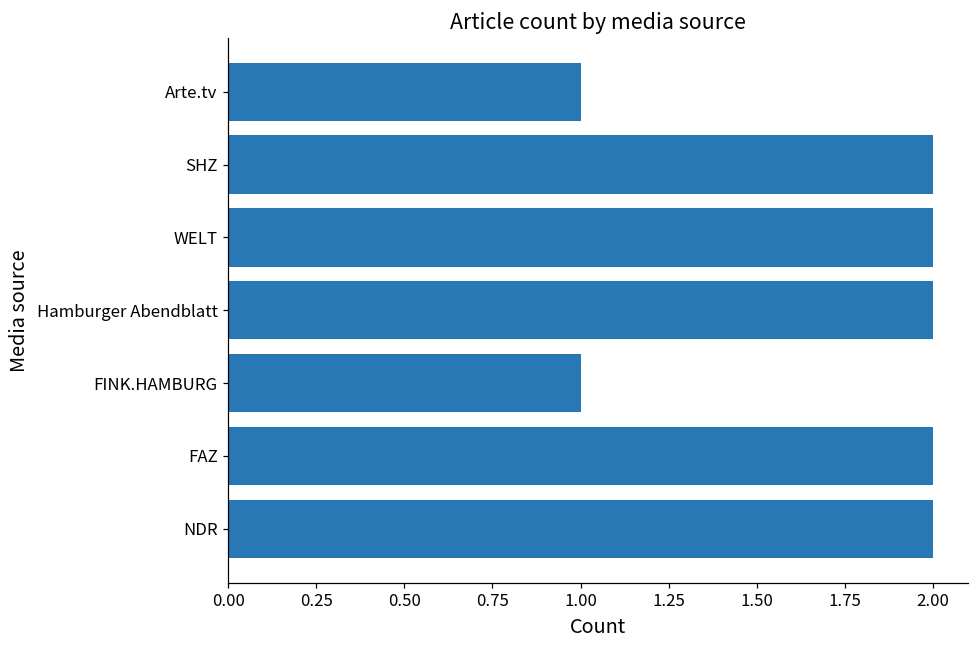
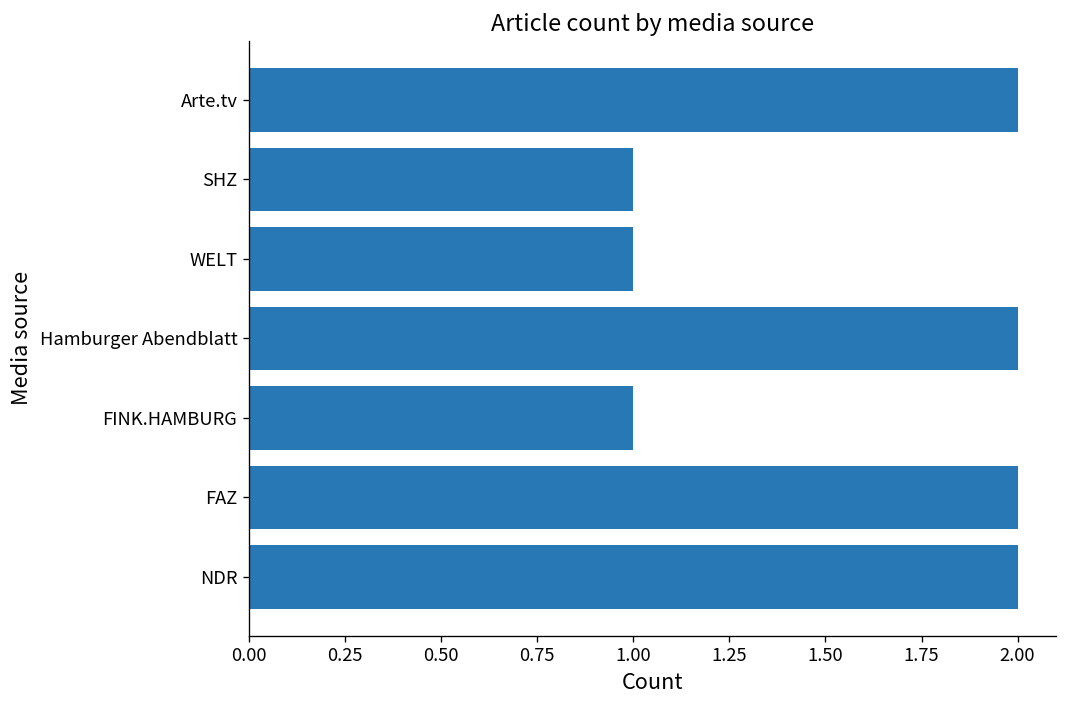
  {
-   "Arte.tv": 1,
-   "SHZ": 2,
-   "WELT": 2,
+   "Arte.tv": 2,
+   "SHZ": 1,
+   "WELT": 1,
    "Hamburger Abendblatt": 2,
    "FINK.HAMBURG": 1,
    "FAZ": 2,
    "NDR": 2
  }
